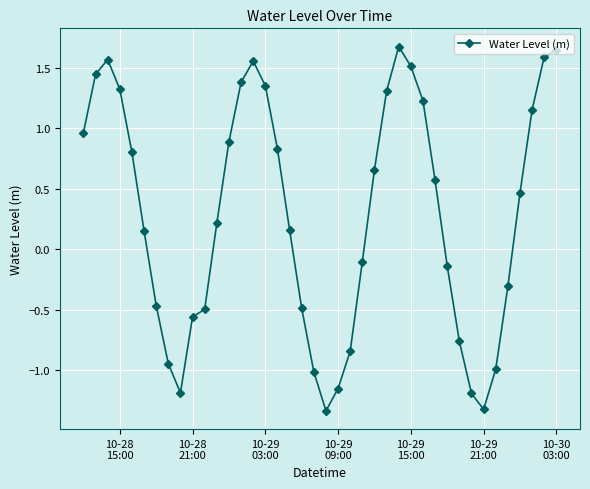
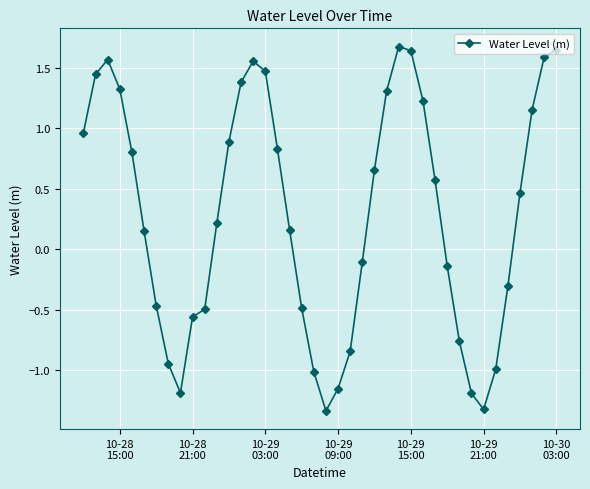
  {
    "10-28 15:00": 1.32,
    "10-28 21:00": -0.56,
-   "10-29 03:00": 1.35,
+   "10-29 03:00": 1.47,
    "10-29 09:00": -1.15,
-   "10-29 15:00": 1.51,
+   "10-29 15:00": 1.64,
    "10-29 21:00": -1.32
  }
